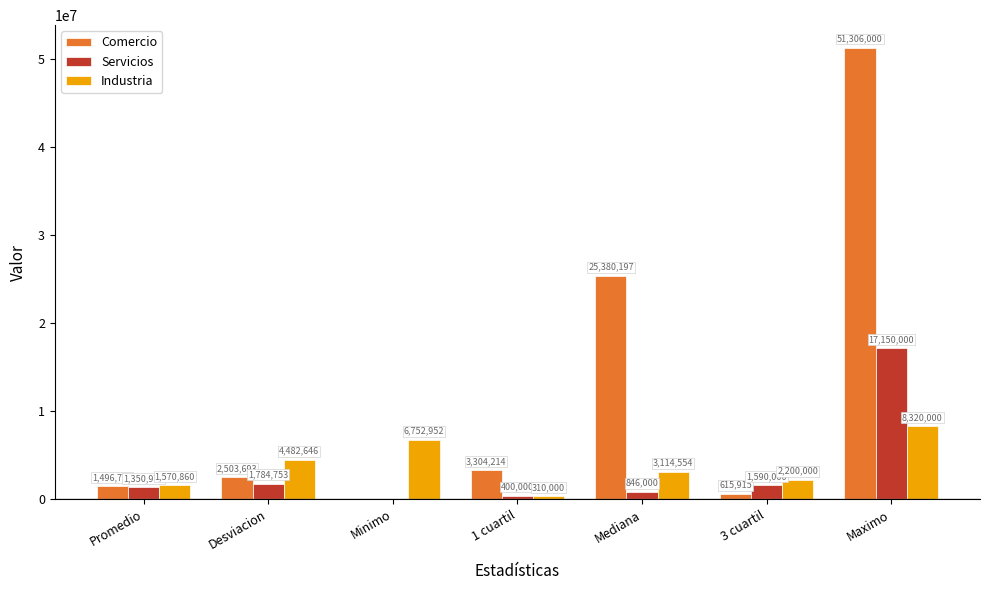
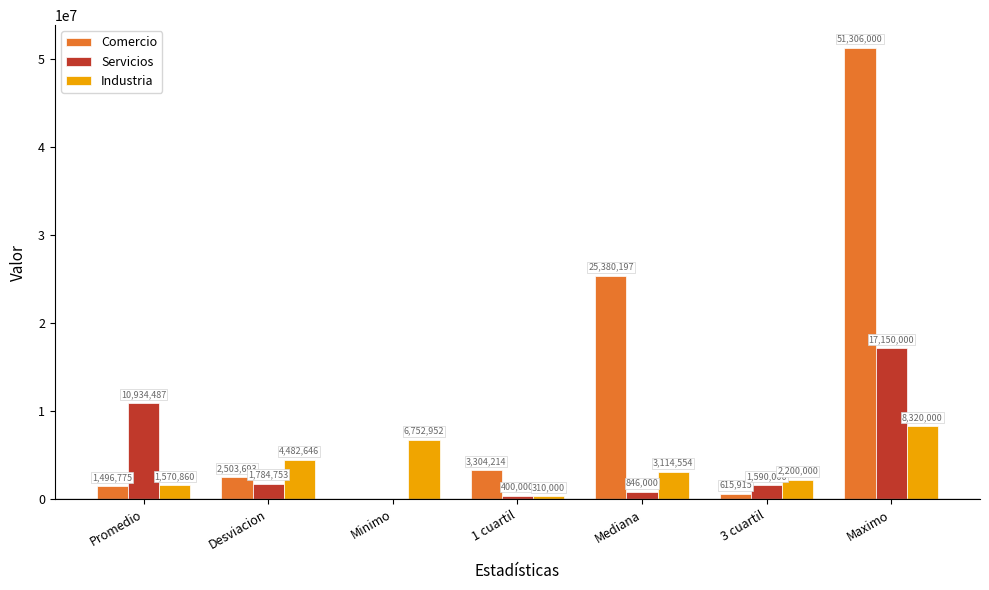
  {
    "Comercio": {
      "Minimo": "0"
    },
    "Servicios": {
-     "Promedio": "1,350,975"
+     "Promedio": "10,934,487"
    }
  }
